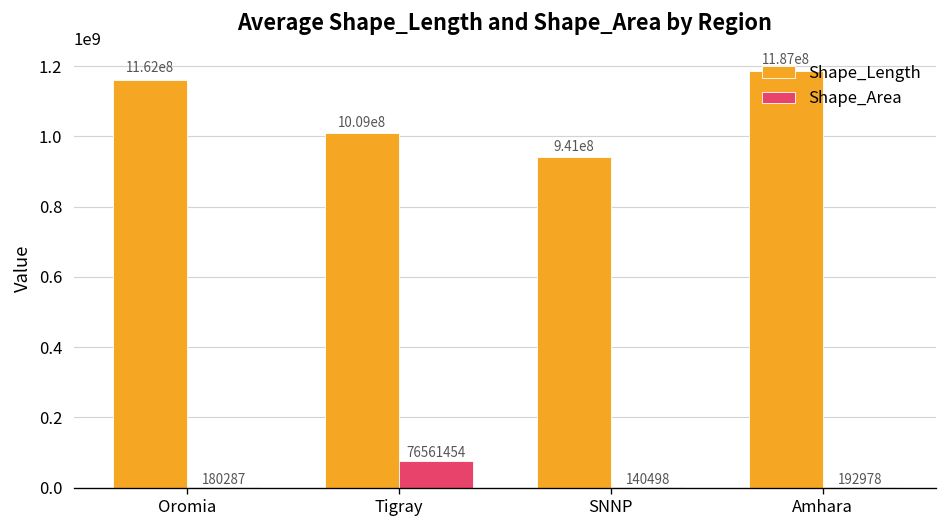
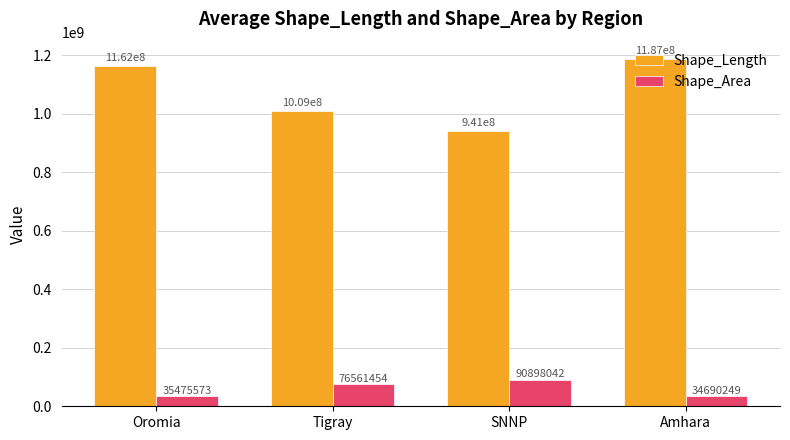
  {
    "Shape_Area": {
-     "Oromia": 180287,
+     "Oromia": 35475573,
      "Tigray": 76561454,
-     "SNNP": 140498,
-     "Amhara": 192978
+     "SNNP": 90898042,
+     "Amhara": 34690249
    }
  }
